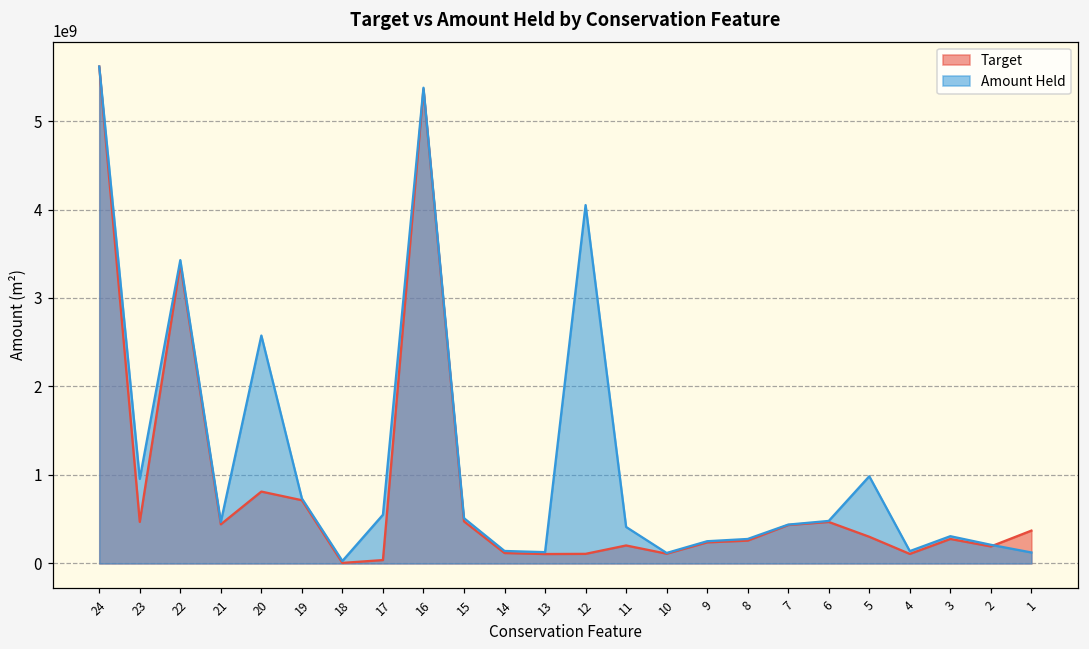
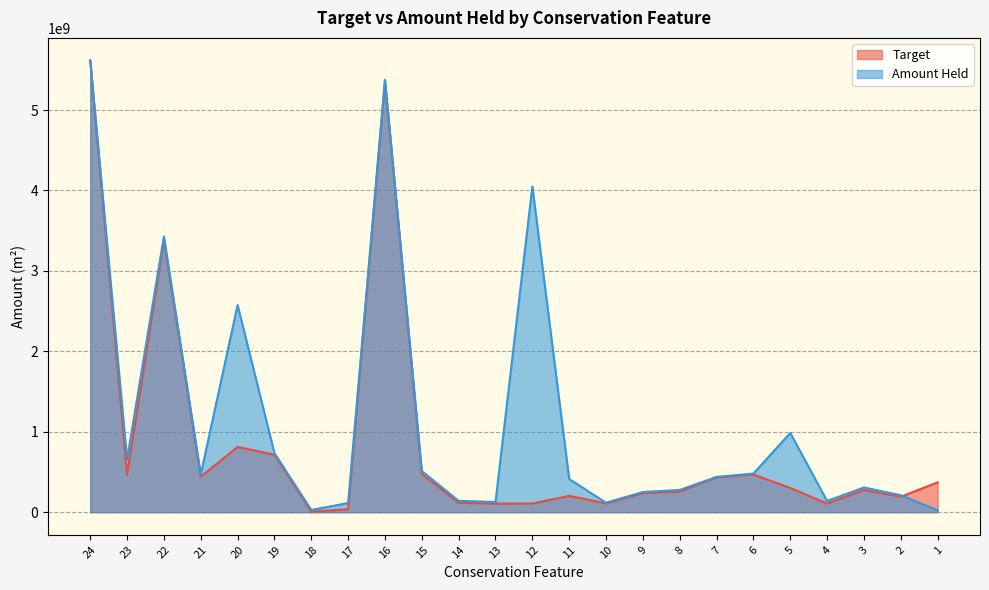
  {
    "Target": {
      "23": 500000000,
      "22": 3400000000,
      "20": 800000000,
      "17": 0,
      "15": 500000000,
      "12": 100000000,
      "11": 200000000,
      "5": 300000000,
      "4": 100000000,
      "1": 400000000
    },
    "Amount Held": {
-     "23": 1000000000,
+     "23": 700000000,
      "22": 3400000000,
      "20": 2600000000,
-     "17": 600000000,
+     "17": 100000000,
      "15": 500000000,
      "12": 4100000000,
      "11": 400000000,
      "5": 1000000000,
      "4": 100000000,
-     "1": 100000000
+     "1": 0
    }
  }
